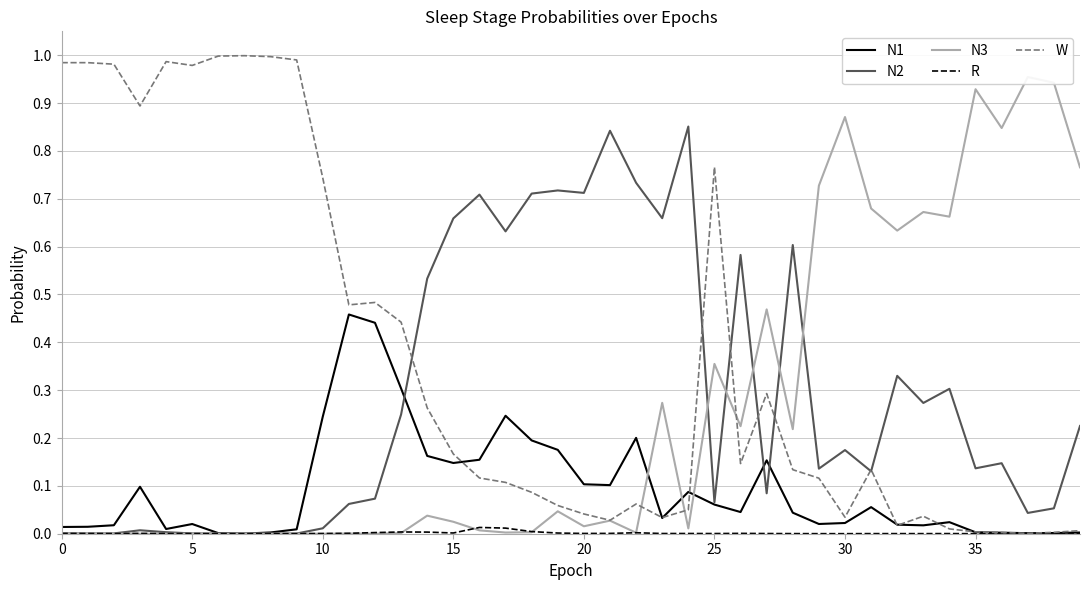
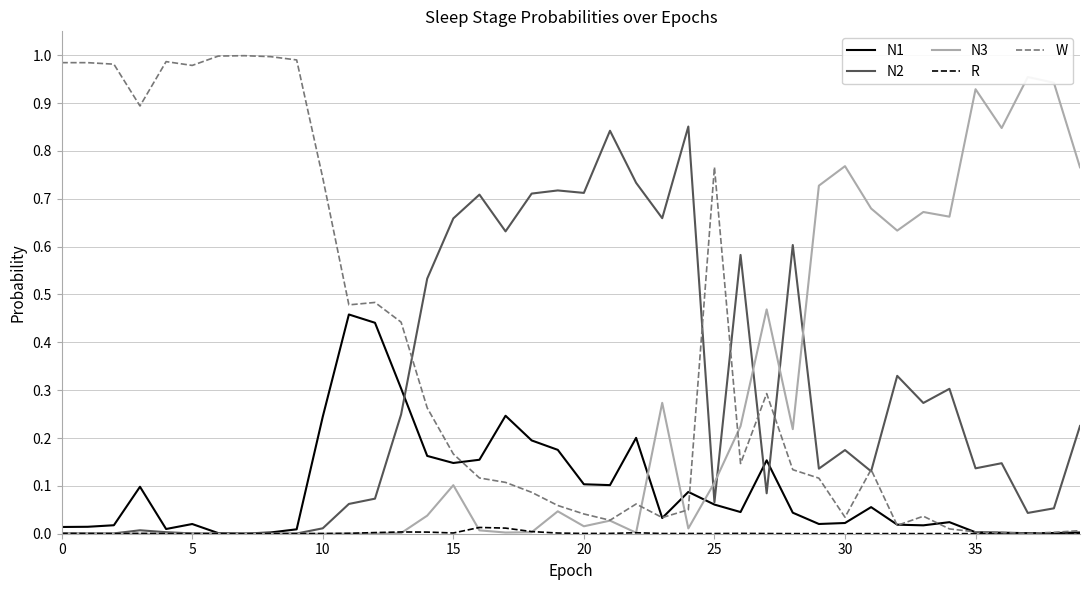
  {
    "N3": {
-     "15": 0.02,
+     "15": 0.10,
      "20": 0.02,
-     "25": 0.35,
-     "30": 0.87,
+     "25": 0.11,
+     "30": 0.77,
      "35": 0.93
    }
  }
